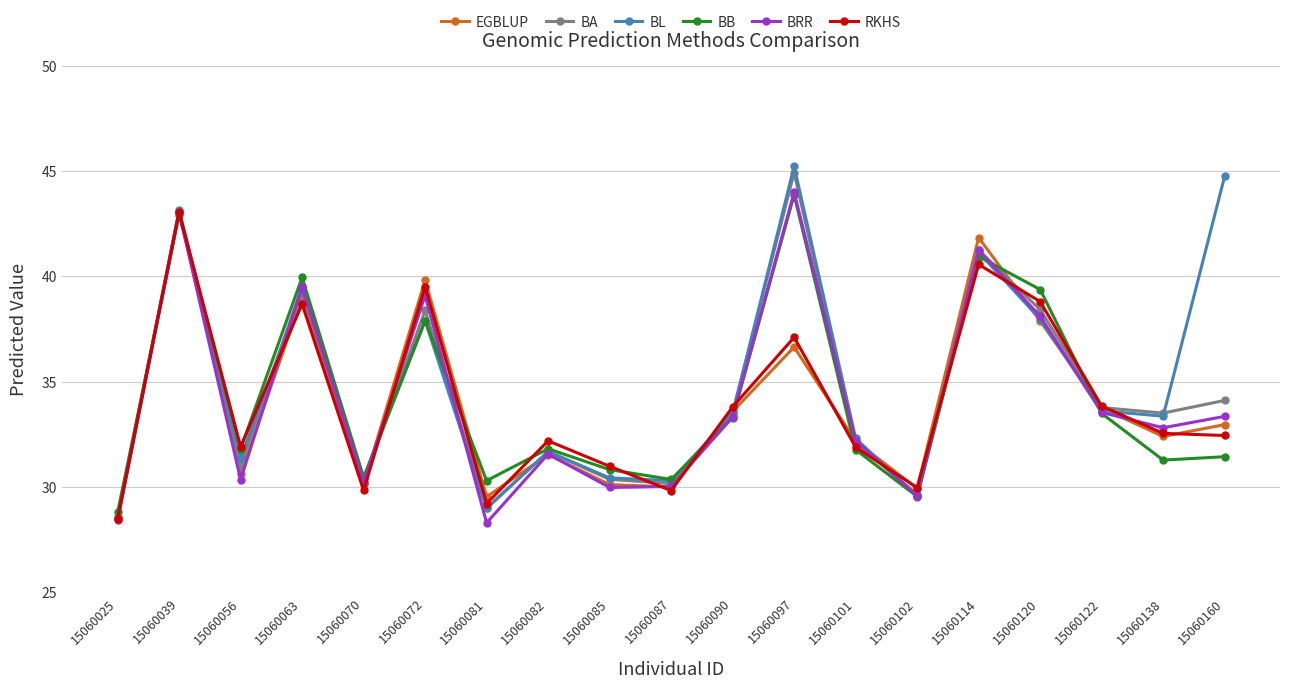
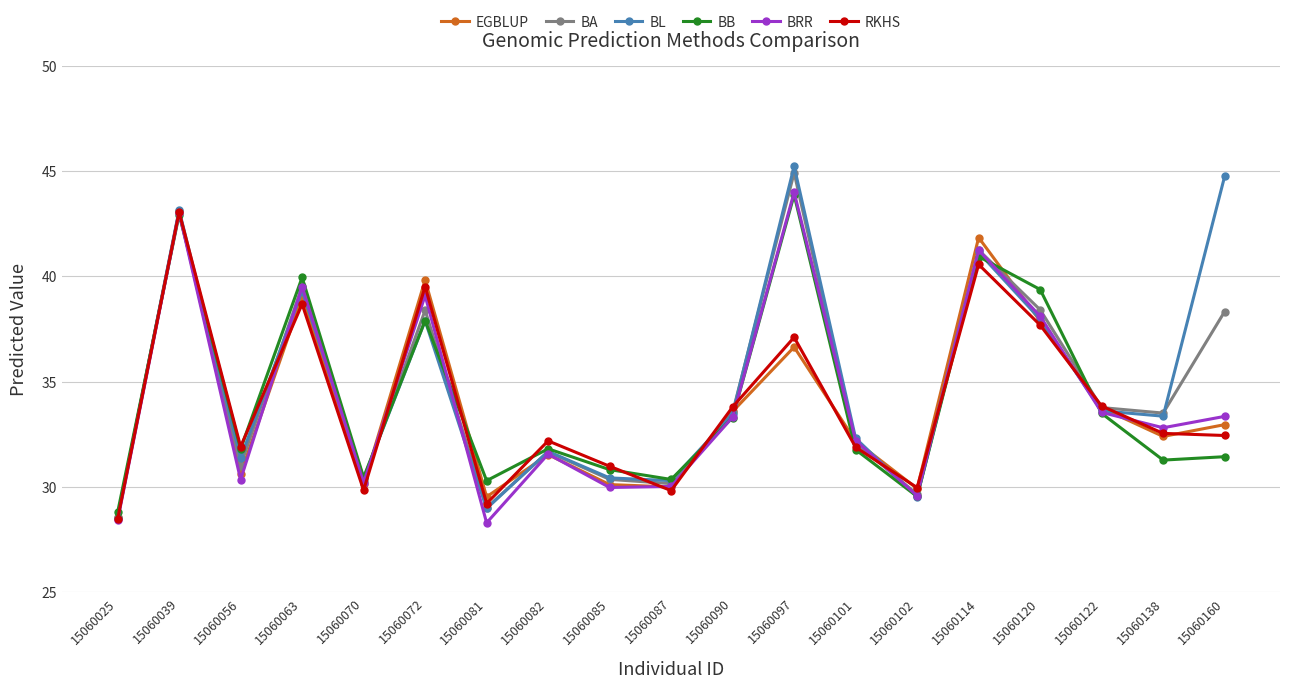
  {
    "EGBLUP": {
      "15060056": 30.6,
      "15060063": 39.0,
      "15060072": 39.8,
      "15060081": 29.5,
      "15060085": 30.1,
      "15060097": 36.6,
      "15060114": 41.8,
      "15060138": 32.4,
      "15060160": 33.0
    },
    "BA": {
      "15060056": 31.0,
      "15060072": 38.4,
      "15060087": 30.2,
      "15060097": 44.9,
      "15060120": 38.4,
      "15060138": 33.5,
-     "15060160": 34.1
+     "15060160": 38.3
    },
    "BL": {
      "15060056": 31.4,
      "15060063": 39.3,
      "15060097": 45.2,
      "15060138": 33.4,
      "15060160": 44.8
    },
    "BB": {
      "15060025": 28.8,
      "15060063": 40.0,
      "15060081": 30.3,
      "15060082": 31.8,
      "15060085": 30.8,
      "15060097": 43.9,
      "15060114": 40.9,
      "15060120": 39.4,
      "15060138": 31.3,
      "15060160": 31.4
    },
    "BRR": {
      "15060056": 30.4,
      "15060072": 39.1,
      "15060081": 28.3,
      "15060085": 30.0,
      "15060097": 44.0,
      "15060120": 38.1,
      "15060138": 32.8,
      "15060160": 33.4
    },
    "RKHS": {
      "15060063": 38.7,
      "15060070": 29.9,
      "15060072": 39.5,
      "15060081": 29.2,
      "15060082": 32.2,
      "15060085": 31.0,
      "15060087": 29.8,
      "15060090": 33.8,
      "15060097": 37.1,
      "15060114": 40.6,
-     "15060120": 38.8,
+     "15060120": 37.7,
      "15060138": 32.6,
      "15060160": 32.5
    }
  }
